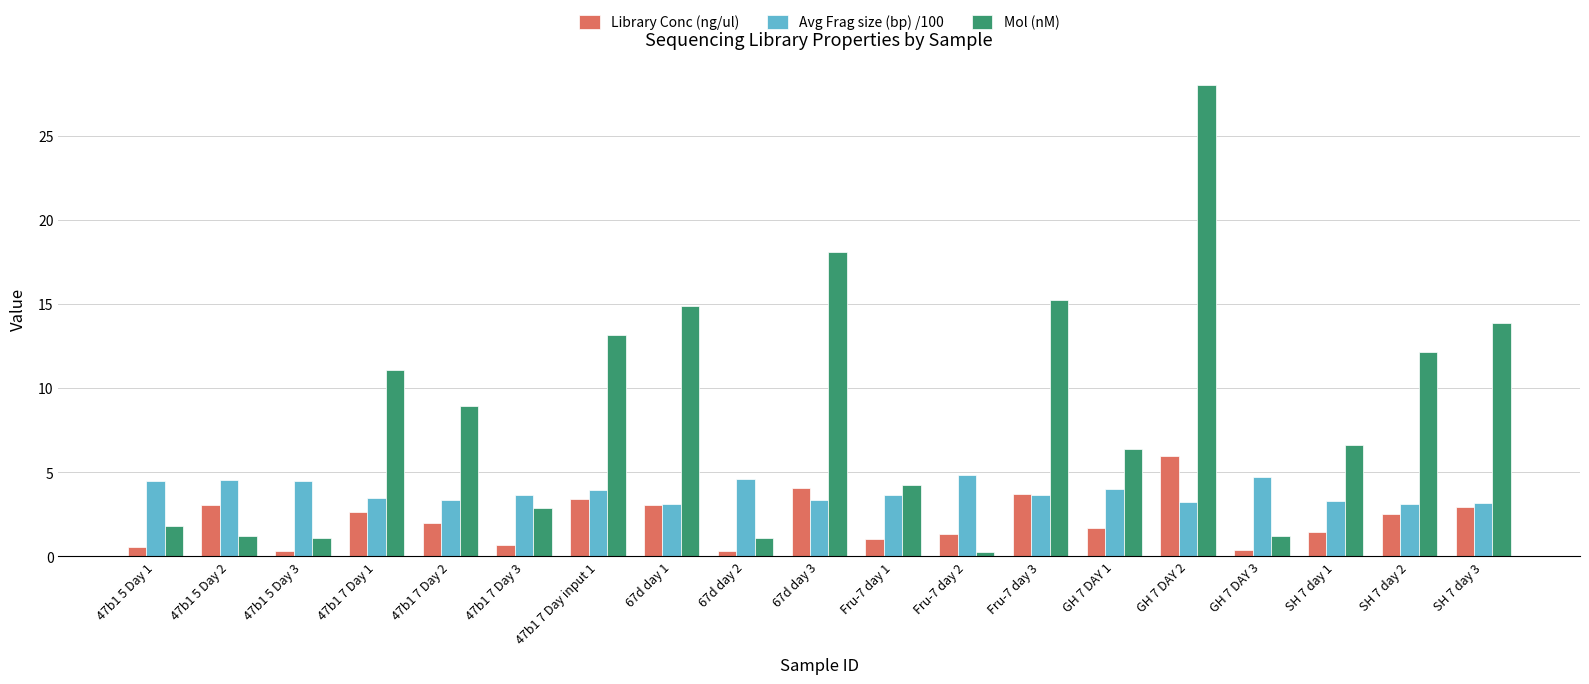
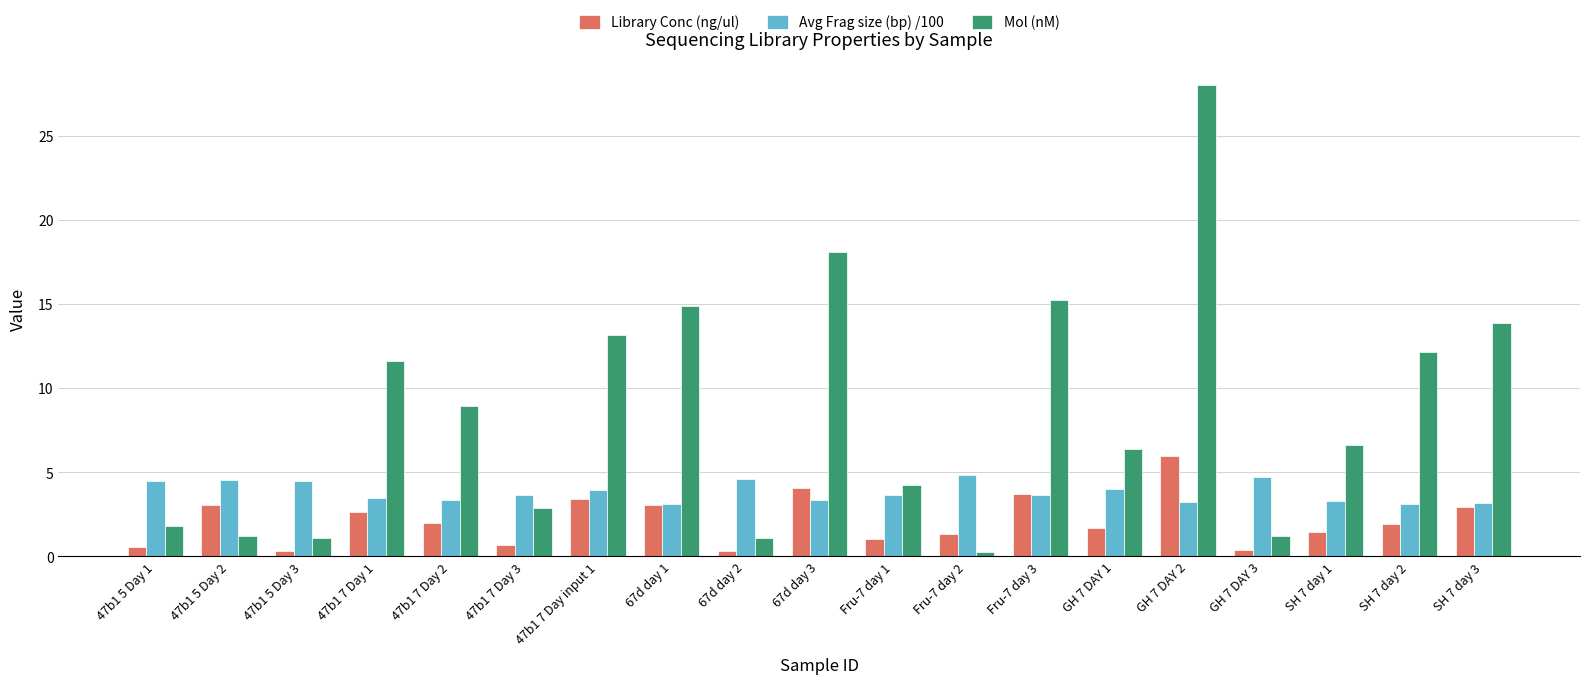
  {
    "Library Conc (ng/ul)": {
      "47b1 5 Day 1": 0.5,
      "47b1 5 Day 2": 3.1,
      "47b1 5 Day 3": 0.3,
      "47b1 7 Day 1": 2.7,
      "47b1 7 Day 2": 2.0,
      "47b1 7 Day 3": 0.7,
      "47b1 7 Day input 1": 3.4,
      "67d day 1": 3.1,
      "67d day 2": 0.3,
      "67d day 3": 4.0,
      "Fru-7 day 1": 1.0,
      "Fru-7 day 2": 1.3,
      "Fru-7 day 3": 3.7,
      "GH 7 DAY 1": 1.7,
      "GH 7 DAY 2": 6.0,
      "GH 7 DAY 3": 0.4,
      "SH 7 day 1": 1.5,
-     "SH 7 day 2": 2.5,
+     "SH 7 day 2": 1.9,
      "SH 7 day 3": 2.9
    },
    "Avg Frag size (bp) /100": {
      "47b1 5 Day 1": 4.5,
      "47b1 5 Day 2": 4.6,
      "47b1 5 Day 3": 4.5,
      "47b1 7 Day 1": 3.5,
      "47b1 7 Day 2": 3.3,
      "47b1 7 Day 3": 3.7,
      "47b1 7 Day input 1": 3.9,
      "67d day 1": 3.1,
      "67d day 2": 4.6,
      "67d day 3": 3.4,
      "Fru-7 day 1": 3.6,
      "Fru-7 day 2": 4.9,
      "Fru-7 day 3": 3.7,
      "GH 7 DAY 1": 4.0,
      "GH 7 DAY 2": 3.2,
      "GH 7 DAY 3": 4.8,
      "SH 7 day 1": 3.3,
      "SH 7 day 2": 3.1,
      "SH 7 day 3": 3.2
    },
    "Mol (nM)": {
      "47b1 5 Day 1": 1.8,
      "47b1 5 Day 2": 1.2,
      "47b1 5 Day 3": 1.1,
-     "47b1 7 Day 1": 11.1,
+     "47b1 7 Day 1": 11.6,
      "47b1 7 Day 2": 9.0,
      "47b1 7 Day 3": 2.9,
      "47b1 7 Day input 1": 13.1,
      "67d day 1": 14.9,
      "67d day 2": 1.1,
      "67d day 3": 18.1,
      "Fru-7 day 1": 4.3,
      "Fru-7 day 2": 0.3,
      "Fru-7 day 3": 15.2,
      "GH 7 DAY 1": 6.4,
      "GH 7 DAY 2": 28.0,
      "GH 7 DAY 3": 1.2,
      "SH 7 day 1": 6.6,
      "SH 7 day 2": 12.2,
      "SH 7 day 3": 13.9
    }
  }
